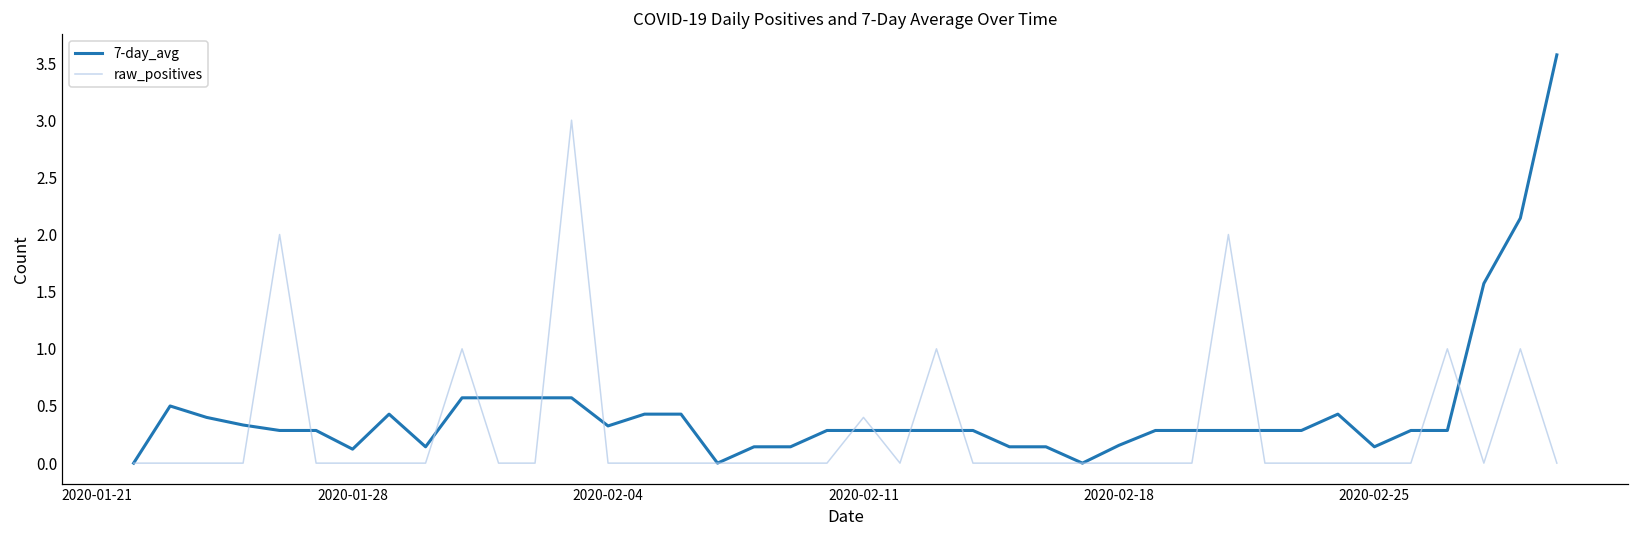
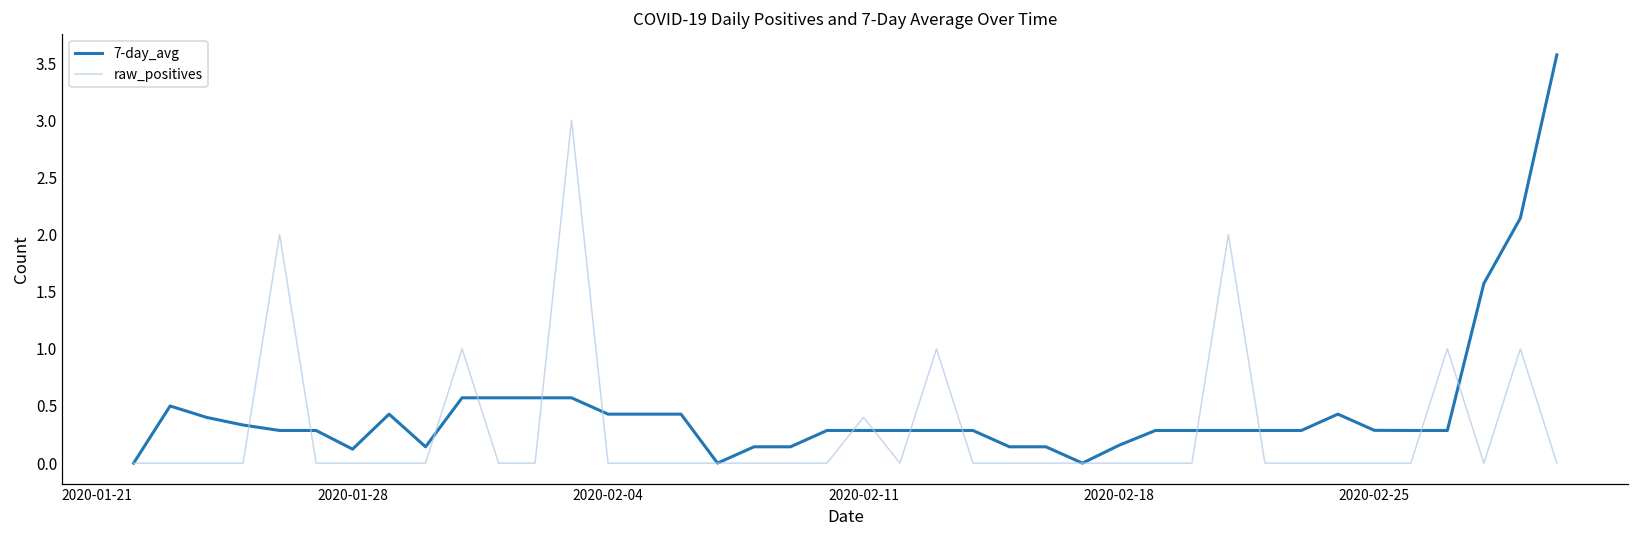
  {
    "7-day_avg": {
      "2020-01-28": 0.12,
-     "2020-02-04": 0.33,
+     "2020-02-04": 0.43,
      "2020-02-11": 0.29,
      "2020-02-18": 0.16,
-     "2020-02-25": 0.14
+     "2020-02-25": 0.29
    },
    "raw_positives": {
      "2020-01-28": 0.00,
      "2020-02-04": 0.00,
      "2020-02-11": 0.40,
      "2020-02-18": 0.00,
      "2020-02-25": 0.00
    }
  }
